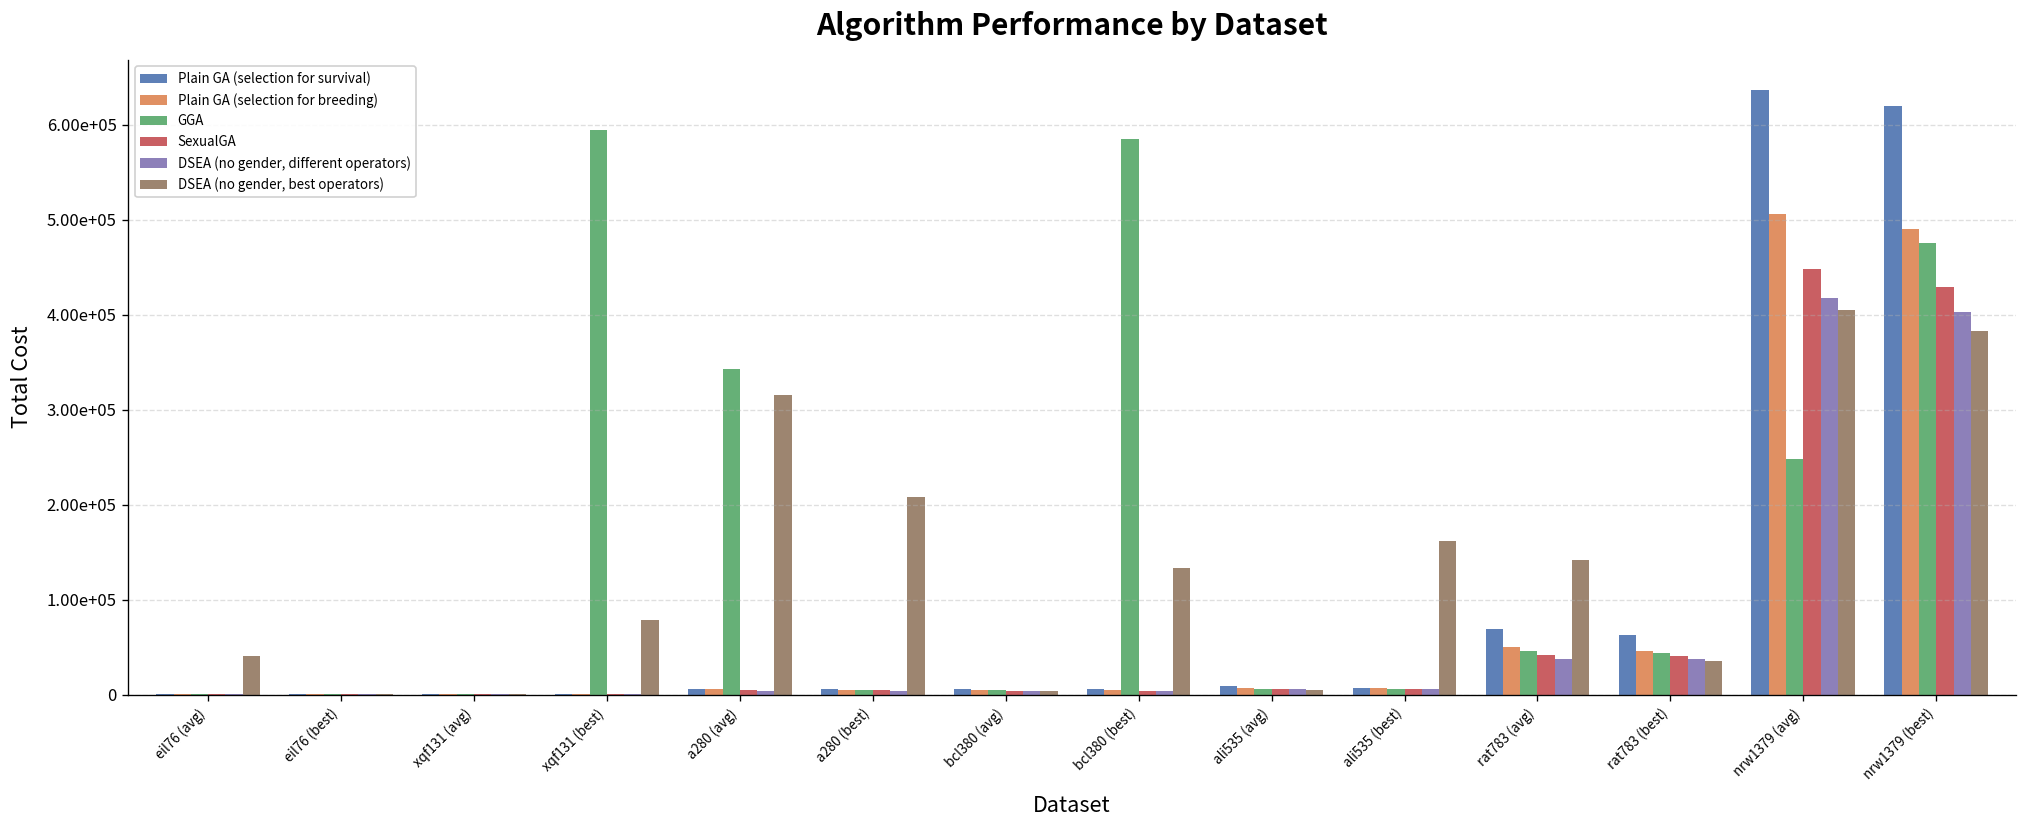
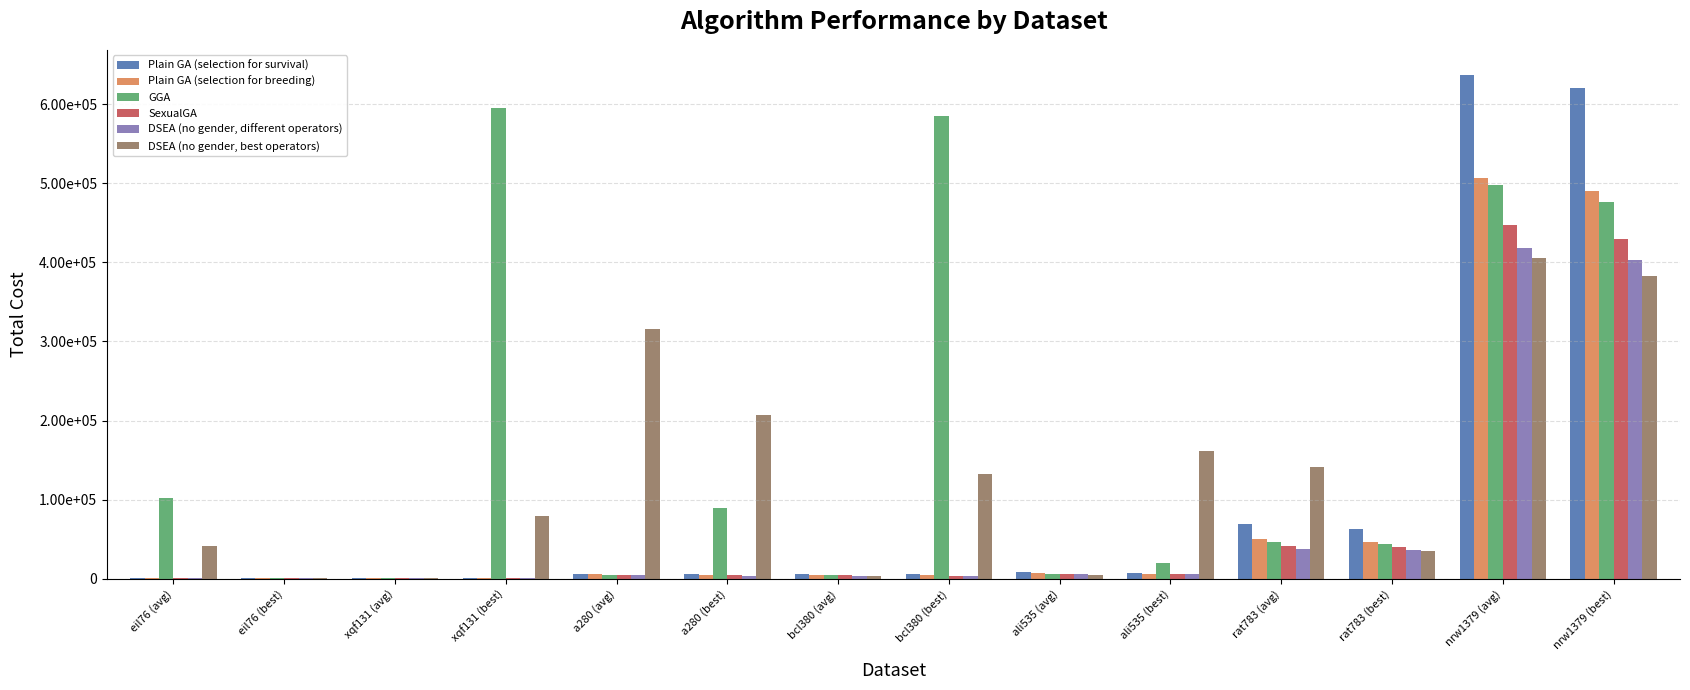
  {
    "GGA": {
-     "eil76 (avg)": 0,
+     "eil76 (avg)": 100000,
      "xqf131 (best)": 590000,
-     "a280 (avg)": 340000,
-     "a280 (best)": 0,
+     "a280 (avg)": 0,
+     "a280 (best)": 90000,
      "bcl380 (avg)": 0,
      "bcl380 (best)": 590000,
      "ali535 (avg)": 10000,
-     "ali535 (best)": 10000,
+     "ali535 (best)": 20000,
      "rat783 (avg)": 50000,
      "rat783 (best)": 40000,
-     "nrw1379 (avg)": 250000,
+     "nrw1379 (avg)": 500000,
      "nrw1379 (best)": 480000
    },
    "DSEA (no gender, best operators)": {
      "eil76 (avg)": 40000,
      "xqf131 (best)": 80000,
      "a280 (avg)": 320000,
      "a280 (best)": 210000,
      "bcl380 (avg)": 0,
      "bcl380 (best)": 130000,
      "ali535 (avg)": 10000,
      "ali535 (best)": 160000,
      "rat783 (avg)": 140000,
      "rat783 (best)": 30000,
      "nrw1379 (avg)": 410000,
      "nrw1379 (best)": 380000
    }
  }
